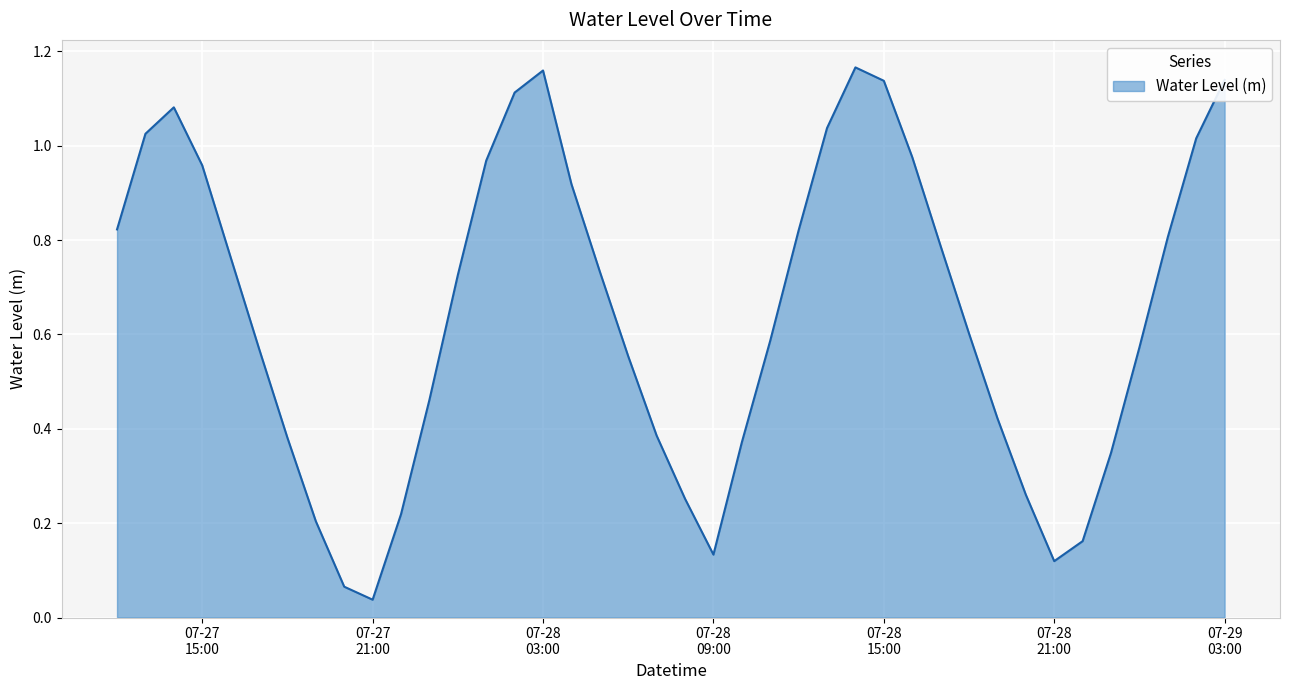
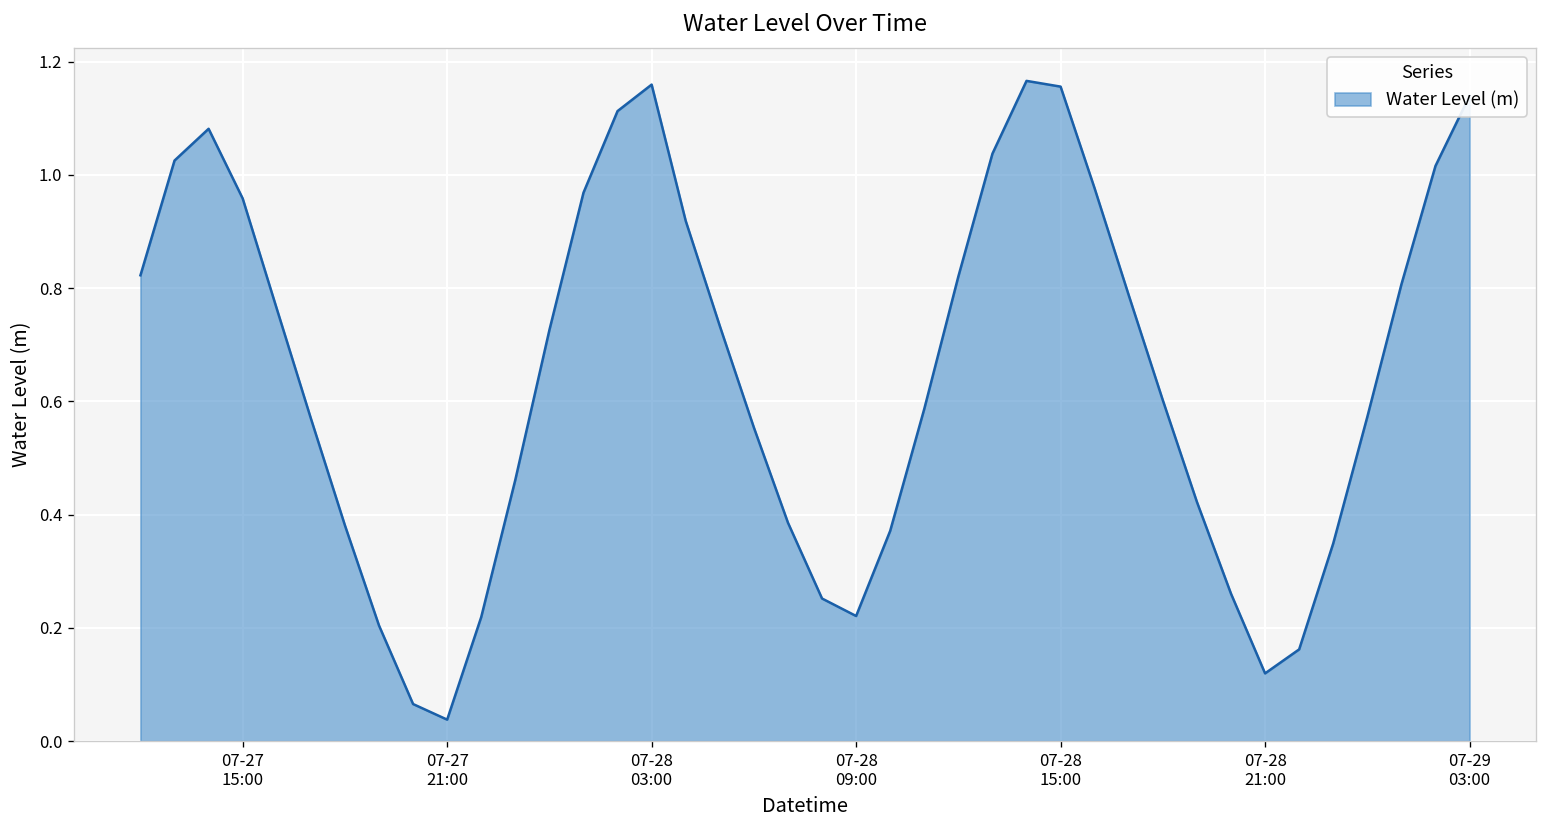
  {
    "07-27 15:00": 0.96,
    "07-27 21:00": 0.04,
    "07-28 03:00": 1.16,
-   "07-28 09:00": 0.13,
-   "07-28 15:00": 1.14,
+   "07-28 09:00": 0.22,
+   "07-28 15:00": 1.16,
    "07-28 21:00": 0.12
  }
